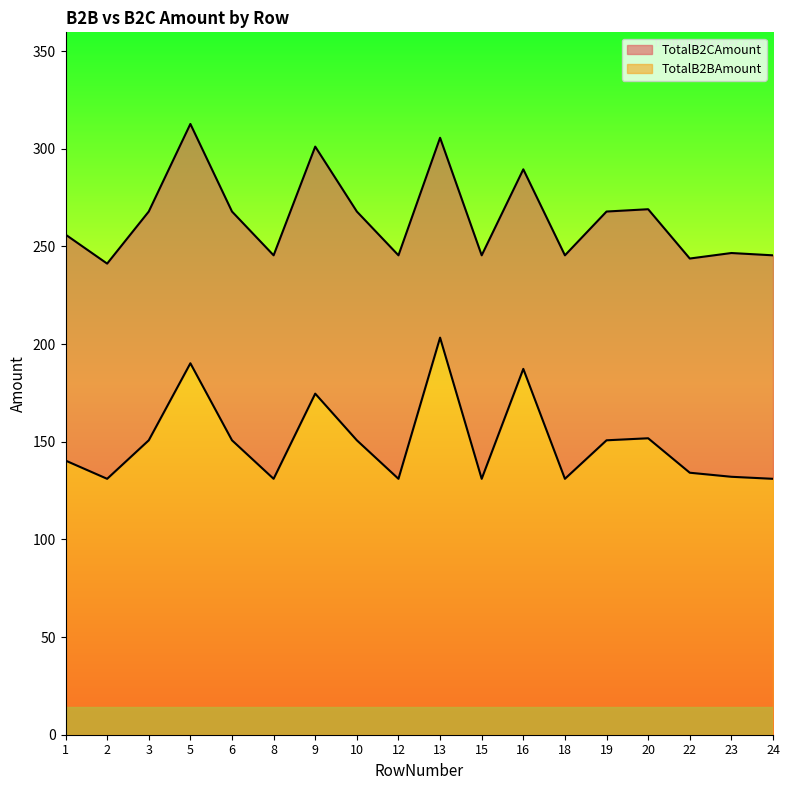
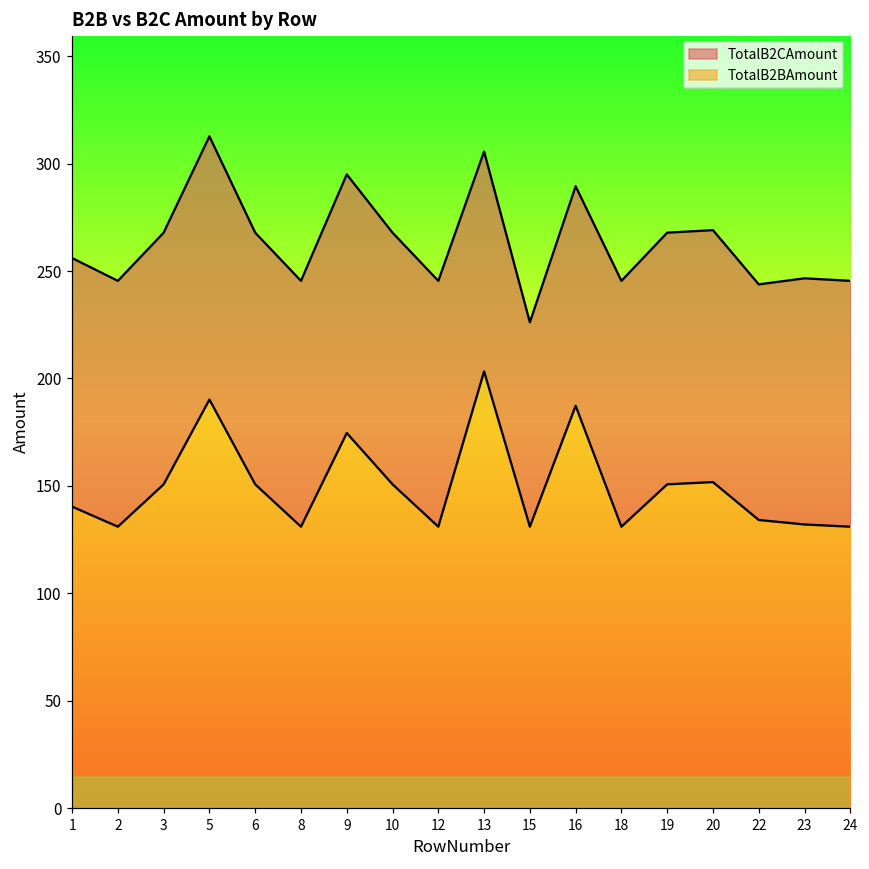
  {
    "TotalB2CAmount": {
      "1": 256,
-     "2": 241,
+     "2": 245,
      "3": 268,
      "5": 313,
      "6": 268,
      "8": 245,
-     "9": 301,
+     "9": 295,
      "10": 268,
      "12": 245,
      "13": 306,
-     "15": 245,
+     "15": 226,
      "16": 289,
      "18": 245,
      "19": 268,
      "20": 269,
      "22": 244,
      "23": 247,
      "24": 245
    },
    "TotalB2BAmount": {
      "1": 140,
      "2": 131,
      "3": 151,
      "5": 190,
      "6": 151,
      "8": 131,
      "9": 175,
      "10": 151,
      "12": 131,
      "13": 203,
      "15": 131,
      "16": 187,
      "18": 131,
      "19": 151,
      "20": 152,
      "22": 134,
      "23": 132,
      "24": 131
    }
  }
